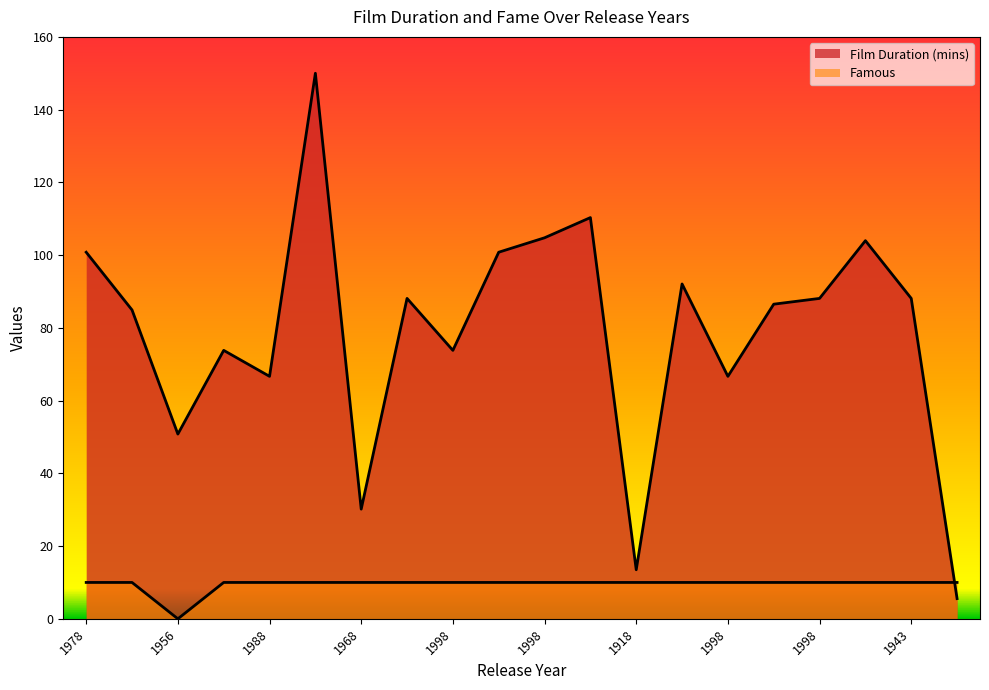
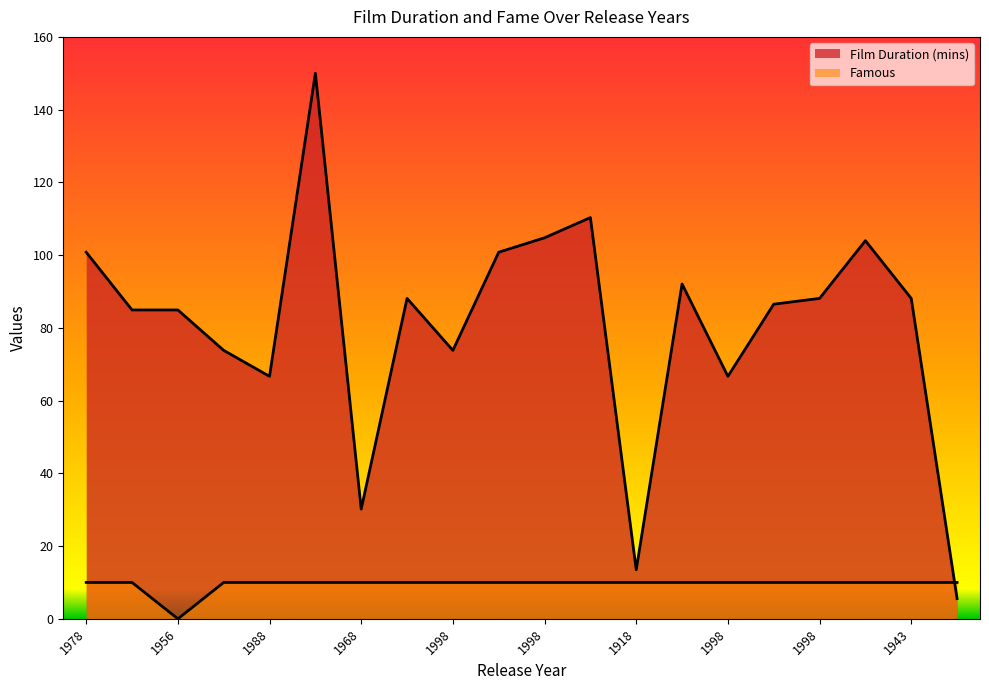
  {
    "Film Duration (mins)": {
-     "1956": 51,
+     "1956": 85,
      "1918": 13
    },
    "Famous": {
      "1956": 0,
      "1918": 10
    }
  }
